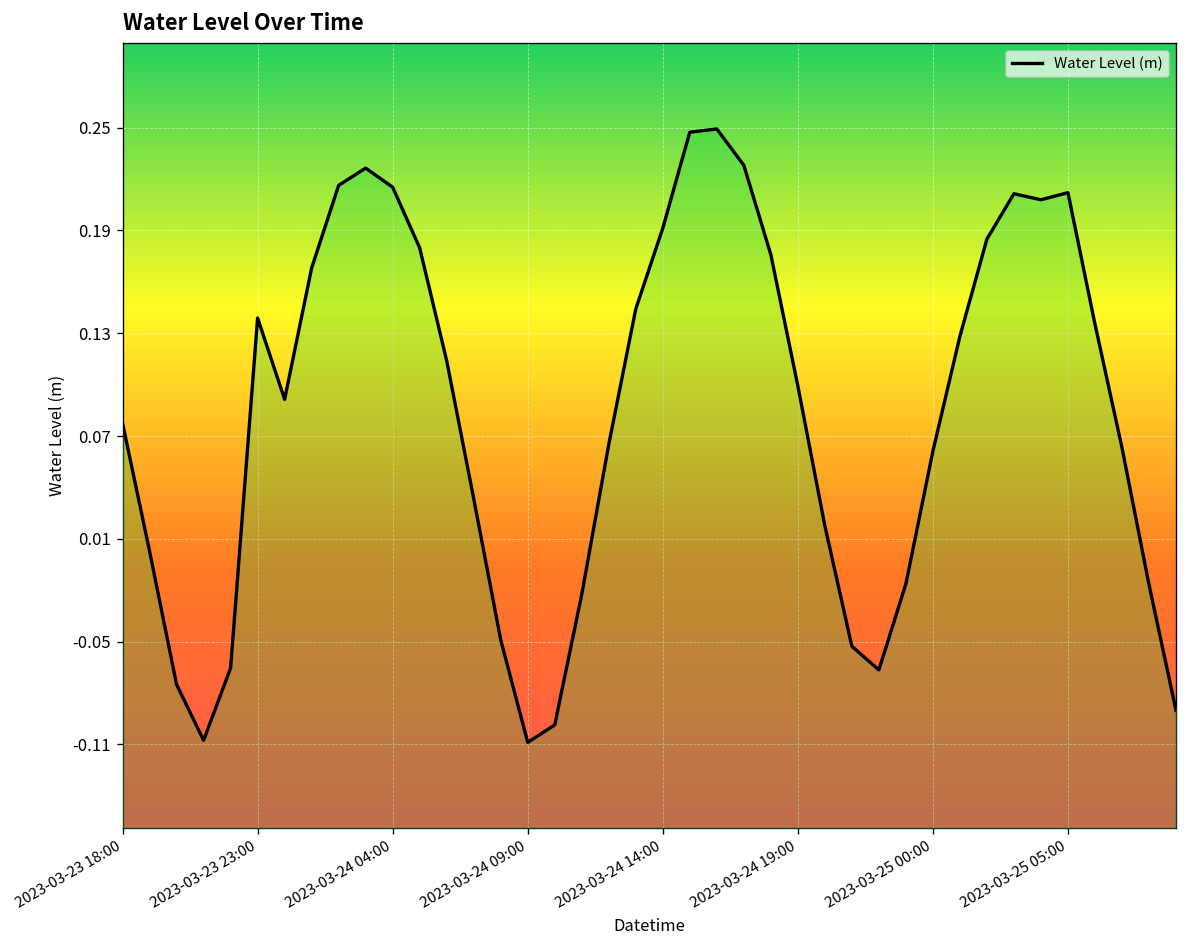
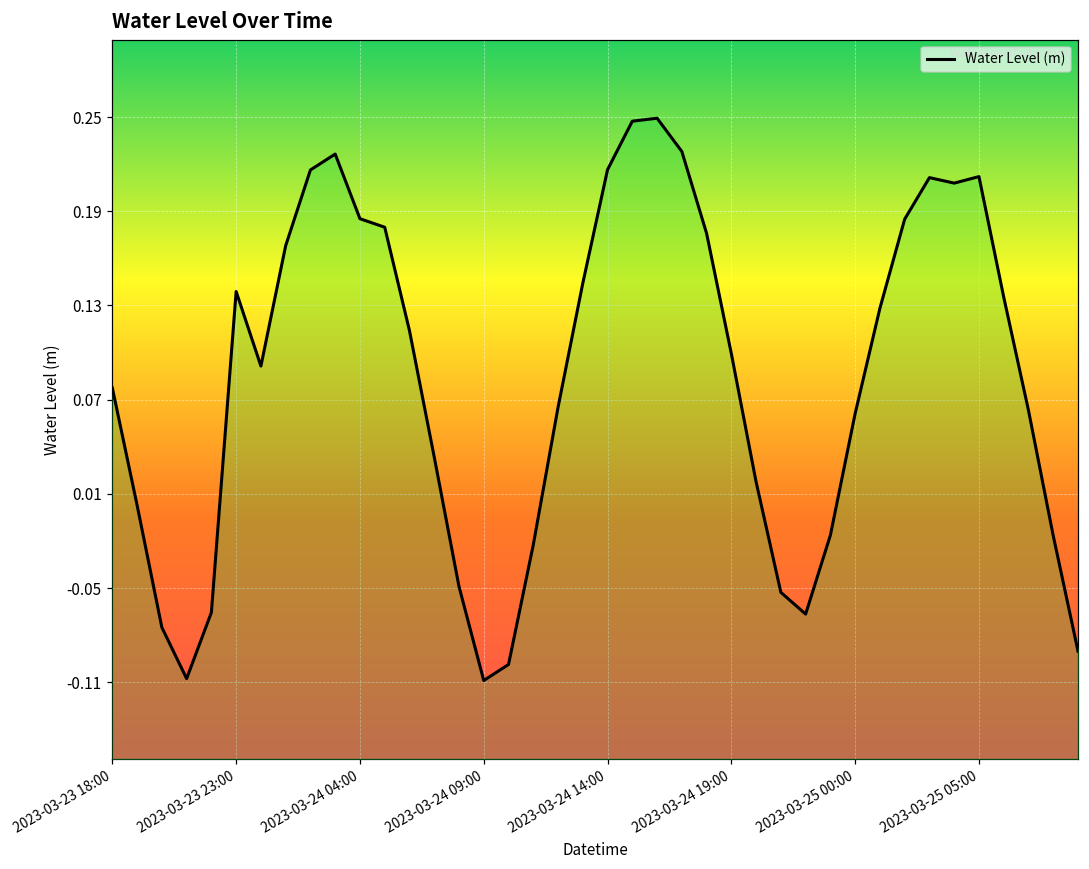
  {
    "2023-03-23 18:00": 0.077,
    "2023-03-23 23:00": 0.139,
-   "2023-03-24 04:00": 0.215,
+   "2023-03-24 04:00": 0.185,
    "2023-03-24 09:00": -0.109,
-   "2023-03-24 14:00": 0.191,
+   "2023-03-24 14:00": 0.216,
    "2023-03-24 19:00": 0.099,
    "2023-03-25 00:00": 0.061,
    "2023-03-25 05:00": 0.212
  }
